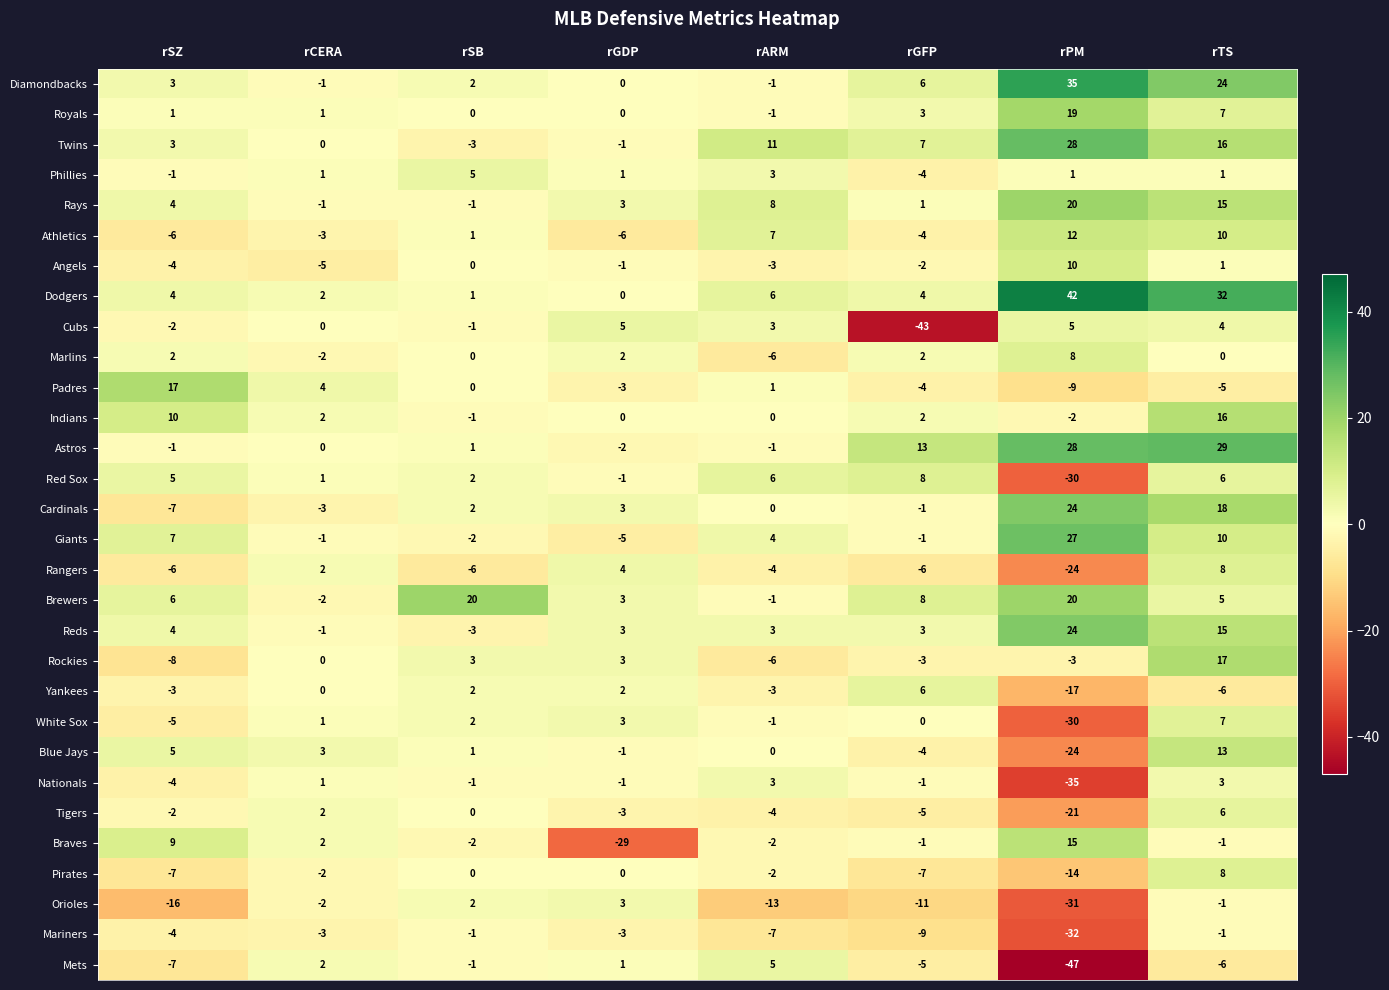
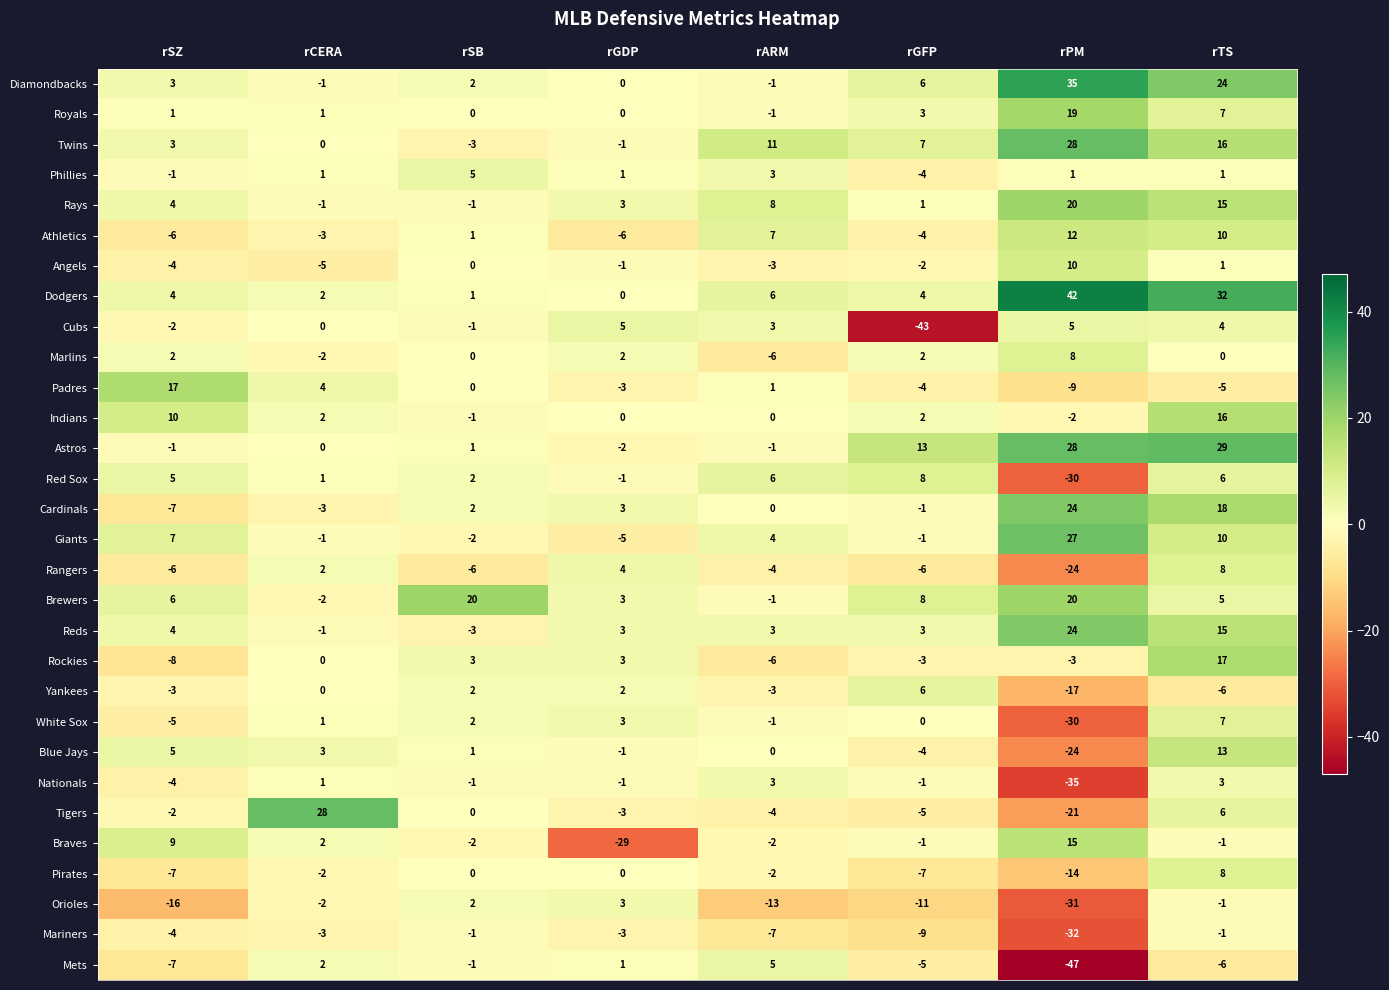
  {
    "Tigers": {
      "rSZ": -2,
-     "rCERA": 2,
+     "rCERA": 28,
      "rSB": 0,
      "rGDP": -3,
      "rARM": -4,
      "rGFP": -5,
      "rPM": -21,
      "rTS": 6
    }
  }
